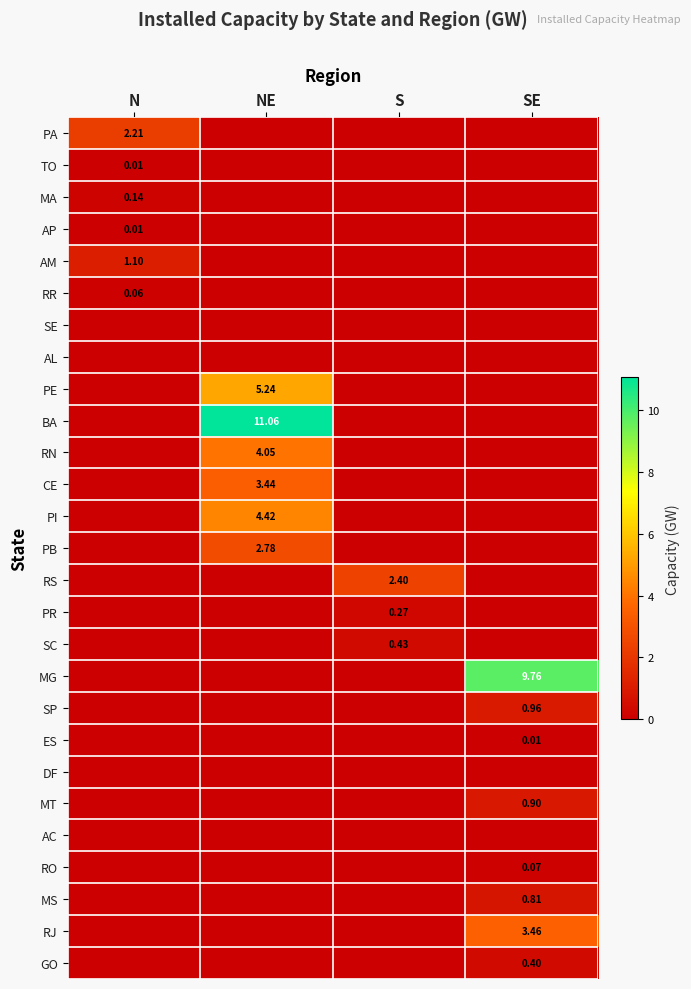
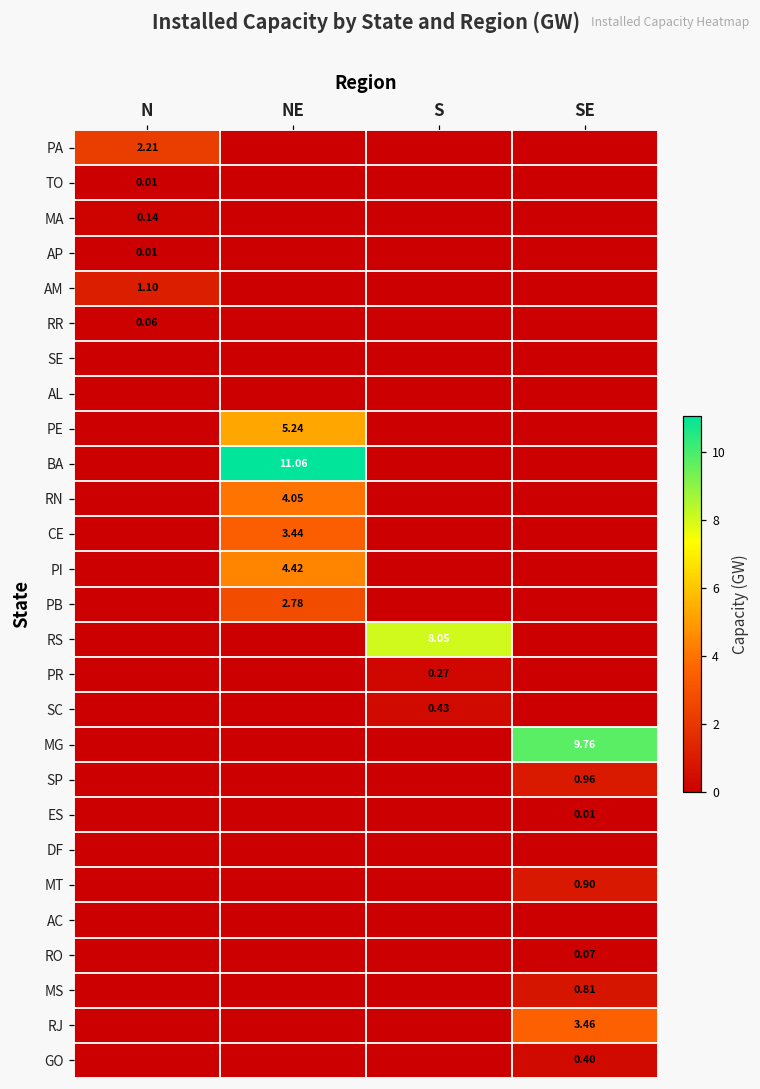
  {
    "PA": {
      "N": 2.21
    },
    "TO": {
      "N": 0.01
    },
    "MA": {
      "N": 0.14
    },
    "AP": {
      "N": 0.01
    },
    "AM": {
      "N": 1.10
    },
    "RR": {
      "N": 0.06
    },
    "PE": {
      "NE": 5.24
    },
    "BA": {
      "NE": 11.06
    },
    "RN": {
      "NE": 4.05
    },
    "CE": {
      "NE": 3.44
    },
    "PI": {
      "NE": 4.42
    },
    "PB": {
      "NE": 2.78
    },
    "RS": {
-     "S": 2.40
+     "S": 8.05
    },
    "PR": {
      "S": 0.27
    },
    "SC": {
      "S": 0.43
    },
    "MG": {
      "SE": 9.76
    },
    "SP": {
      "SE": 0.96
    },
    "ES": {
      "SE": 0.01
    },
    "MT": {
      "SE": 0.90
    },
    "RO": {
      "SE": 0.07
    },
    "MS": {
      "SE": 0.81
    },
    "RJ": {
      "SE": 3.46
    },
    "GO": {
      "SE": 0.40
    }
  }
